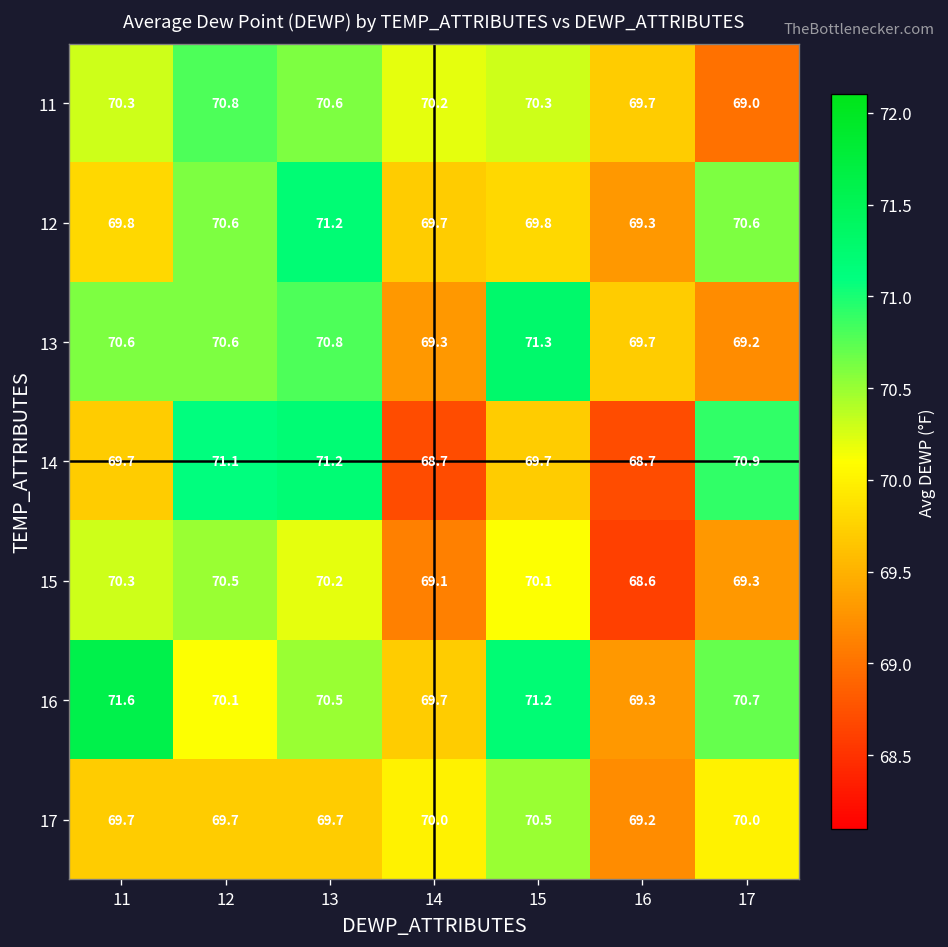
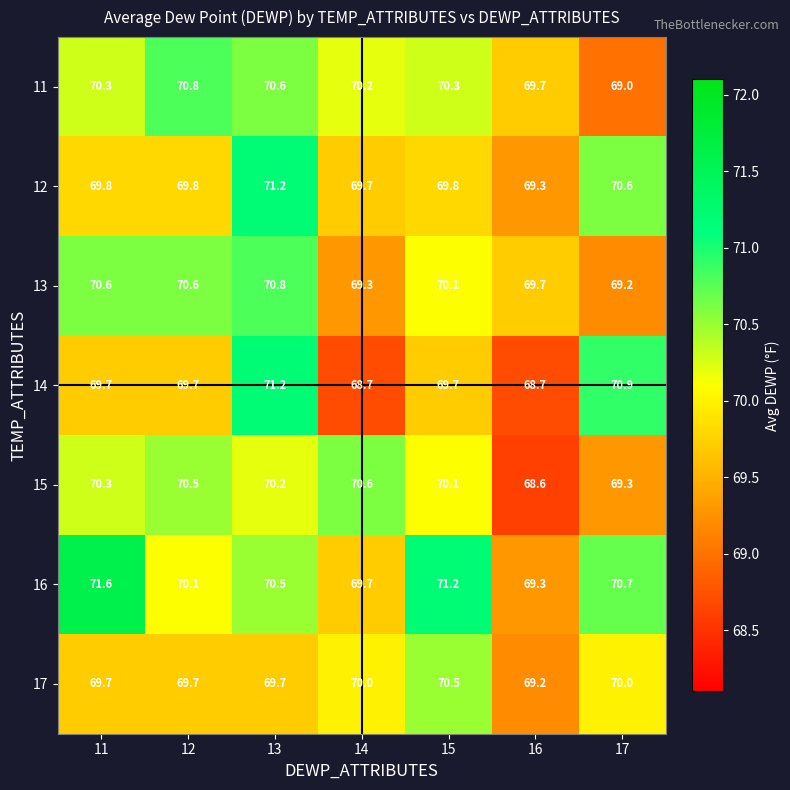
  {
    "11": {
      "11": 70.3,
      "12": 70.8,
      "13": 70.6,
      "14": 70.2,
      "15": 70.3,
      "16": 69.7,
      "17": 69.0
    },
    "12": {
      "11": 69.8,
-     "12": 70.6,
+     "12": 69.8,
      "13": 71.2,
      "14": 69.7,
      "15": 69.8,
      "16": 69.3,
      "17": 70.6
    },
    "13": {
      "11": 70.6,
      "12": 70.6,
      "13": 70.8,
      "14": 69.3,
-     "15": 71.3,
+     "15": 70.1,
      "16": 69.7,
      "17": 69.2
    },
    "14": {
      "11": 69.7,
-     "12": 71.1,
+     "12": 69.7,
      "13": 71.2,
      "14": 68.7,
      "15": 69.7,
      "16": 68.7,
      "17": 70.9
    },
    "15": {
      "11": 70.3,
      "12": 70.5,
      "13": 70.2,
-     "14": 69.1,
+     "14": 70.6,
      "15": 70.1,
      "16": 68.6,
      "17": 69.3
    },
    "16": {
      "11": 71.6,
      "12": 70.1,
      "13": 70.5,
      "14": 69.7,
      "15": 71.2,
      "16": 69.3,
      "17": 70.7
    },
    "17": {
      "11": 69.7,
      "12": 69.7,
      "13": 69.7,
      "14": 70.0,
      "15": 70.5,
      "16": 69.2,
      "17": 70.0
    }
  }
